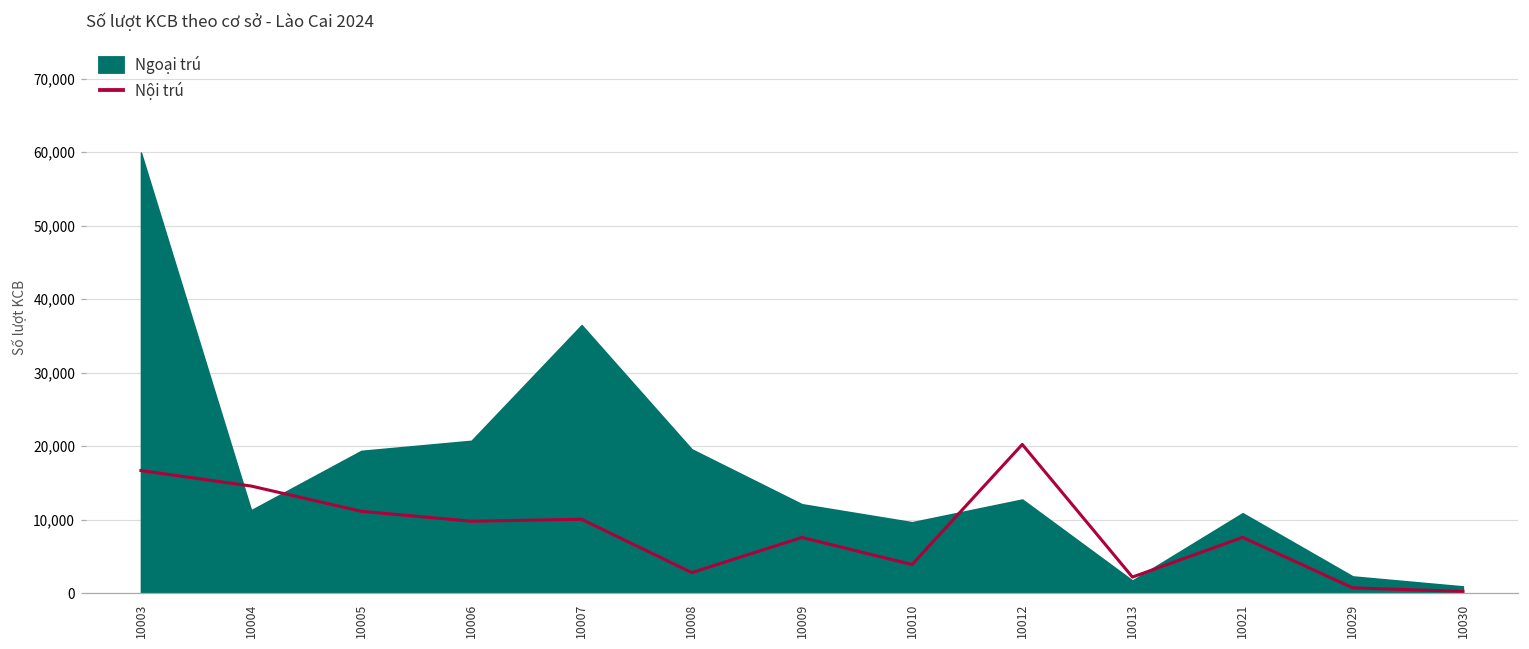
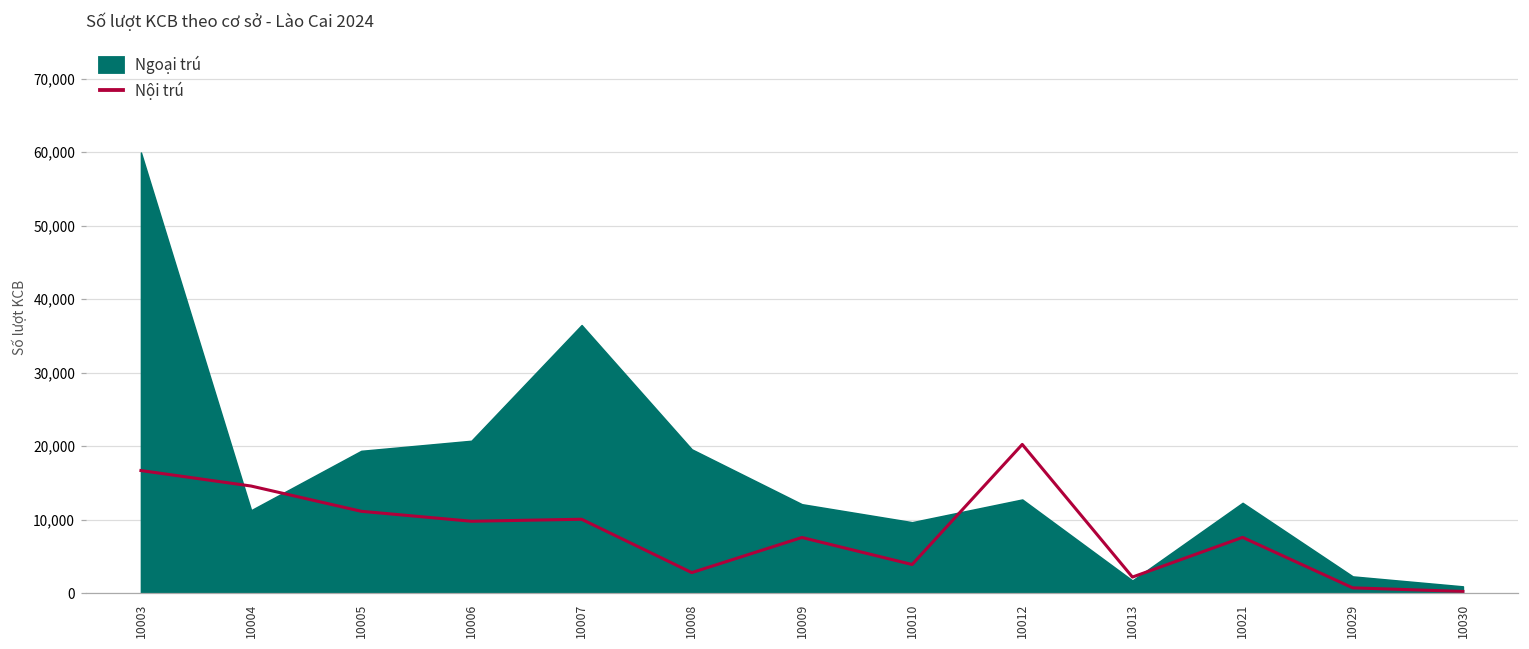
  {
    "Nội trú": {
      "10003": "17,000",
      "10004": "15,000",
      "10005": "11,000",
      "10006": "10,000",
      "10007": "10,000",
      "10008": "3,000",
      "10009": "8,000",
      "10010": "4,000",
      "10012": "20,000",
      "10013": "2,000",
      "10021": "8,000",
      "10029": "1,000",
      "10030": "0"
    },
    "Ngoại trú": {
      "10003": "60,000",
      "10004": "11,000",
      "10005": "19,000",
      "10006": "21,000",
      "10007": "36,000",
      "10008": "20,000",
      "10009": "12,000",
      "10010": "10,000",
      "10012": "13,000",
      "10013": "2,000",
-     "10021": "11,000",
+     "10021": "12,000",
      "10029": "2,000",
      "10030": "1,000"
    }
  }
